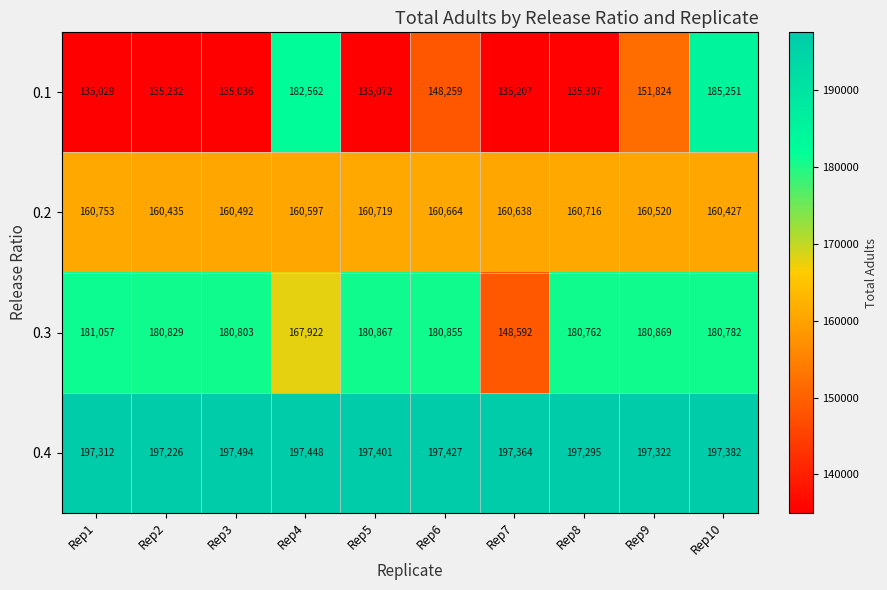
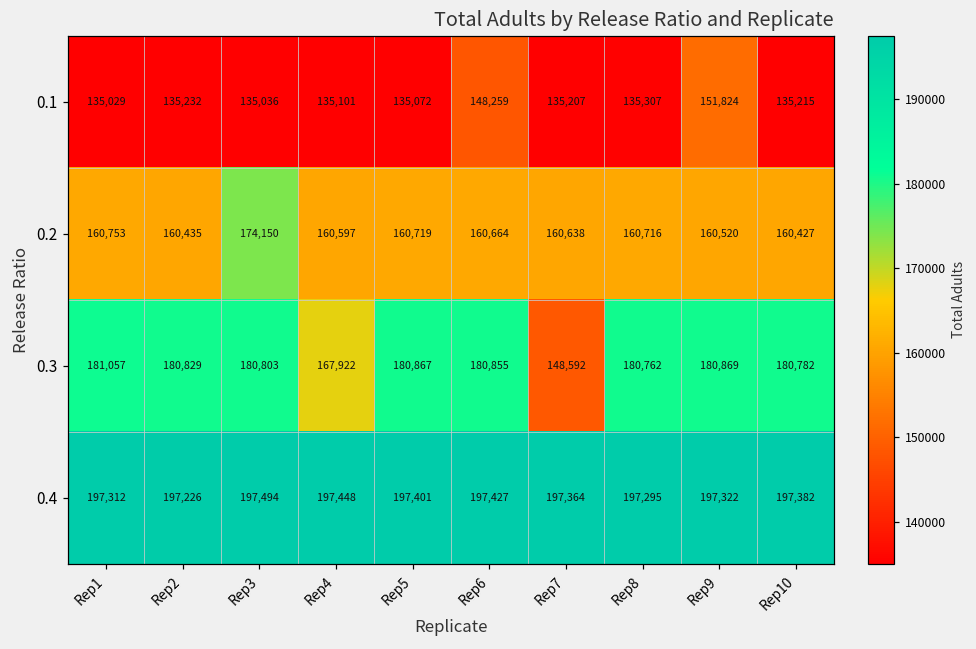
  {
    "0.1": {
      "Rep1": "135,029",
      "Rep2": "135,232",
      "Rep3": "135,036",
-     "Rep4": "182,562",
+     "Rep4": "135,101",
      "Rep5": "135,072",
      "Rep6": "148,259",
      "Rep7": "135,207",
      "Rep8": "135,307",
      "Rep9": "151,824",
-     "Rep10": "185,251"
+     "Rep10": "135,215"
    },
    "0.2": {
      "Rep1": "160,753",
      "Rep2": "160,435",
-     "Rep3": "160,492",
+     "Rep3": "174,150",
      "Rep4": "160,597",
      "Rep5": "160,719",
      "Rep6": "160,664",
      "Rep7": "160,638",
      "Rep8": "160,716",
      "Rep9": "160,520",
      "Rep10": "160,427"
    },
    "0.3": {
      "Rep1": "181,057",
      "Rep2": "180,829",
      "Rep3": "180,803",
      "Rep4": "167,922",
      "Rep5": "180,867",
      "Rep6": "180,855",
      "Rep7": "148,592",
      "Rep8": "180,762",
      "Rep9": "180,869",
      "Rep10": "180,782"
    },
    "0.4": {
      "Rep1": "197,312",
      "Rep2": "197,226",
      "Rep3": "197,494",
      "Rep4": "197,448",
      "Rep5": "197,401",
      "Rep6": "197,427",
      "Rep7": "197,364",
      "Rep8": "197,295",
      "Rep9": "197,322",
      "Rep10": "197,382"
    }
  }
